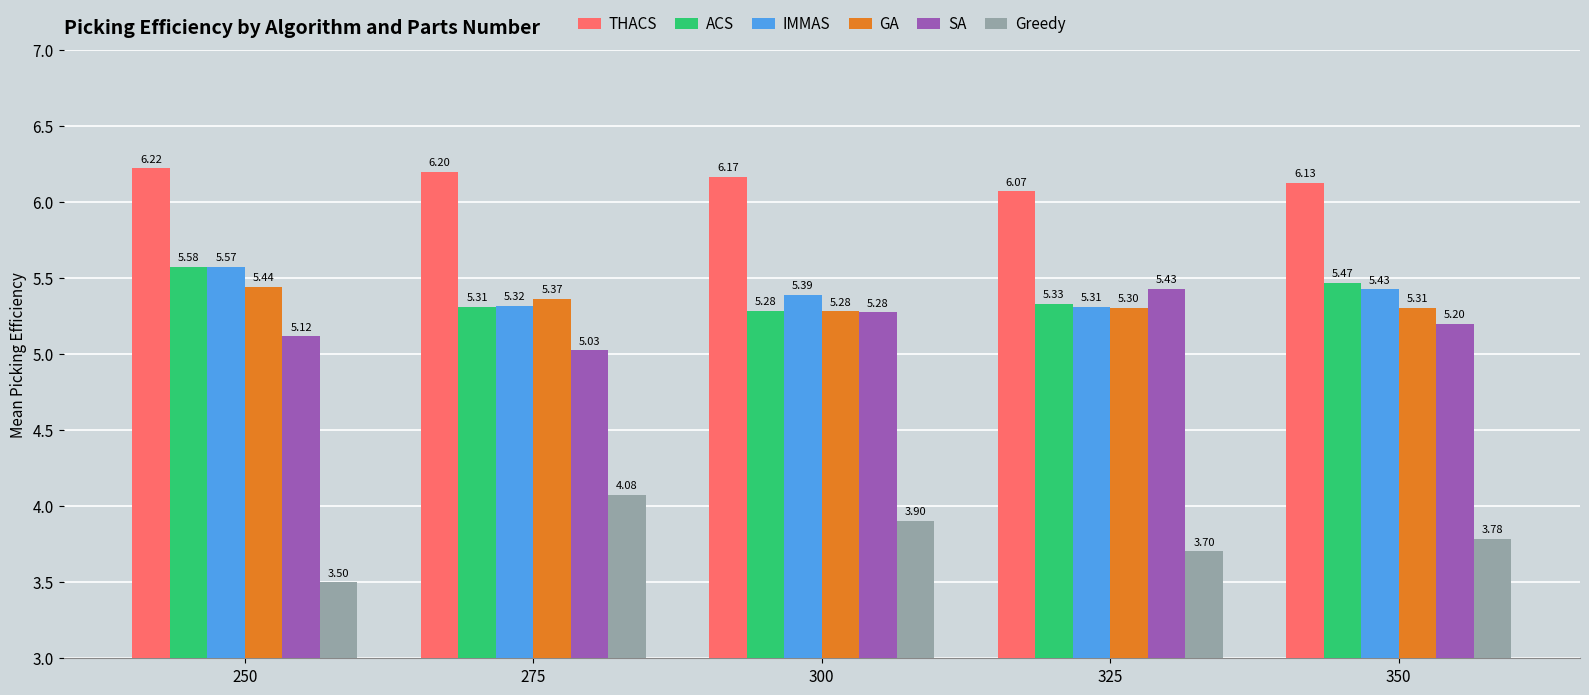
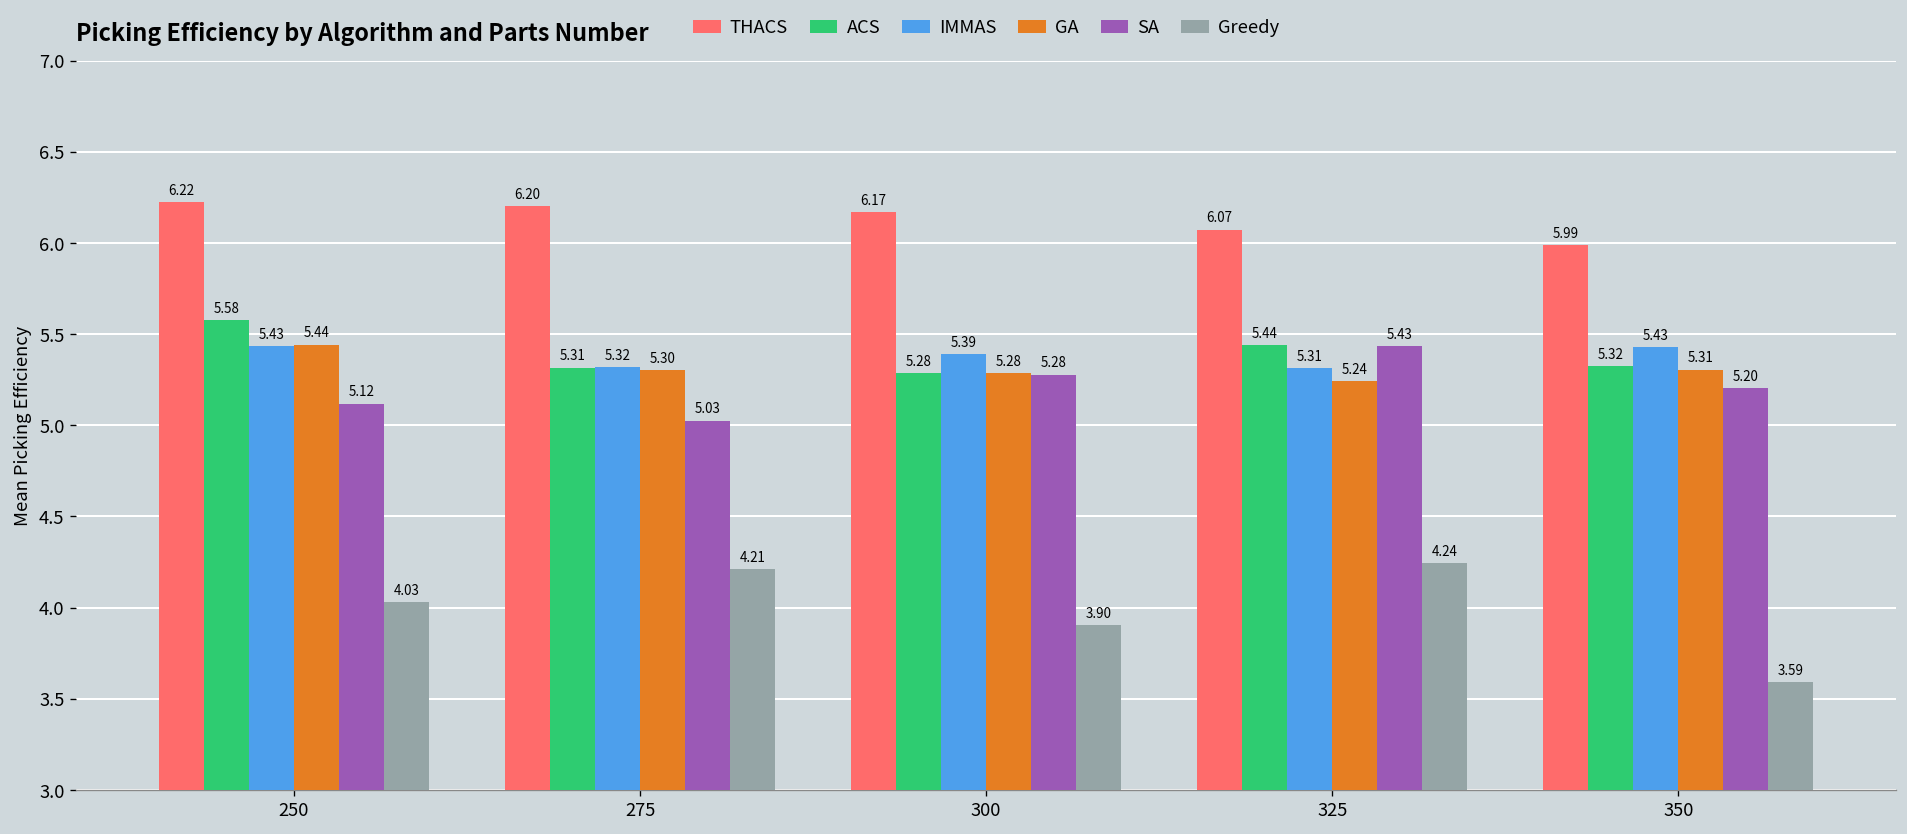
  {
    "THACS": {
      "250": 6.22,
      "275": 6.20,
      "300": 6.17,
      "325": 6.07,
-     "350": 6.13
+     "350": 5.99
    },
    "ACS": {
      "250": 5.58,
      "275": 5.31,
      "300": 5.28,
-     "325": 5.33,
-     "350": 5.47
+     "325": 5.44,
+     "350": 5.32
    },
    "IMMAS": {
-     "250": 5.57,
+     "250": 5.43,
      "275": 5.32,
      "300": 5.39,
      "325": 5.31,
      "350": 5.43
    },
    "GA": {
      "250": 5.44,
-     "275": 5.37,
+     "275": 5.30,
      "300": 5.28,
-     "325": 5.30,
+     "325": 5.24,
      "350": 5.31
    },
    "SA": {
      "250": 5.12,
      "275": 5.03,
      "300": 5.28,
      "325": 5.43,
      "350": 5.20
    },
    "Greedy": {
-     "250": 3.50,
-     "275": 4.08,
+     "250": 4.03,
+     "275": 4.21,
      "300": 3.90,
-     "325": 3.70,
-     "350": 3.78
+     "325": 4.24,
+     "350": 3.59
    }
  }
